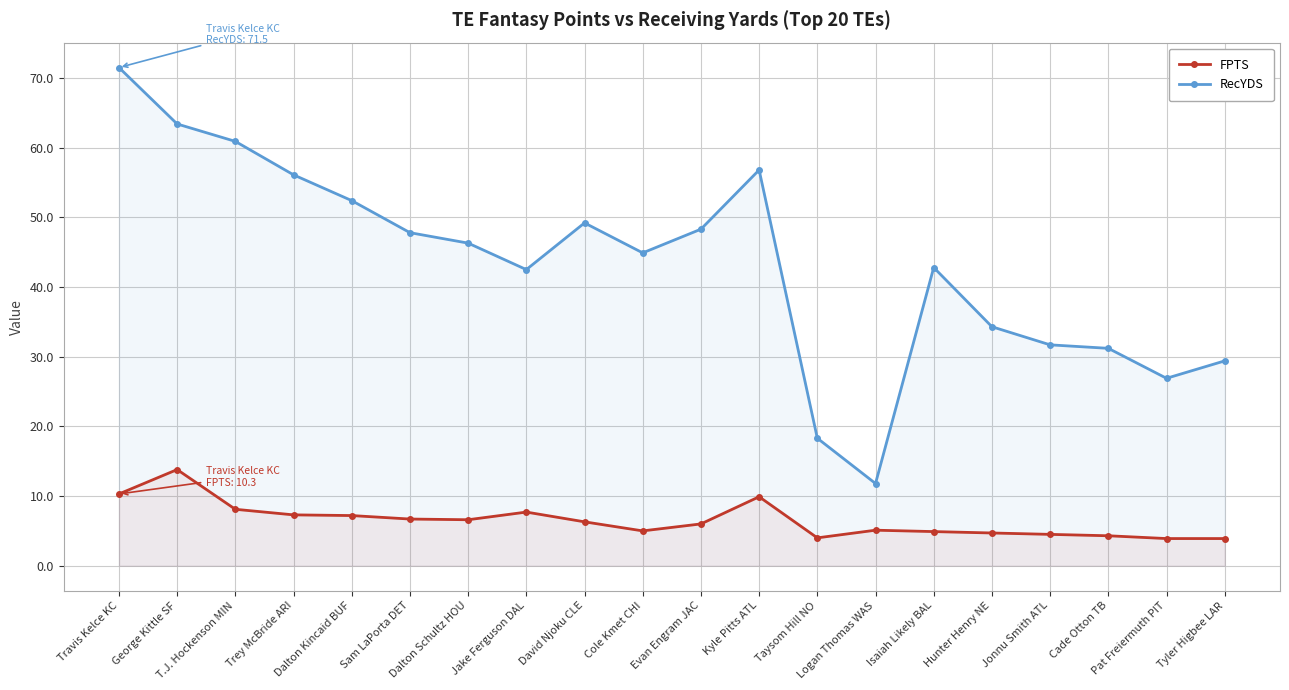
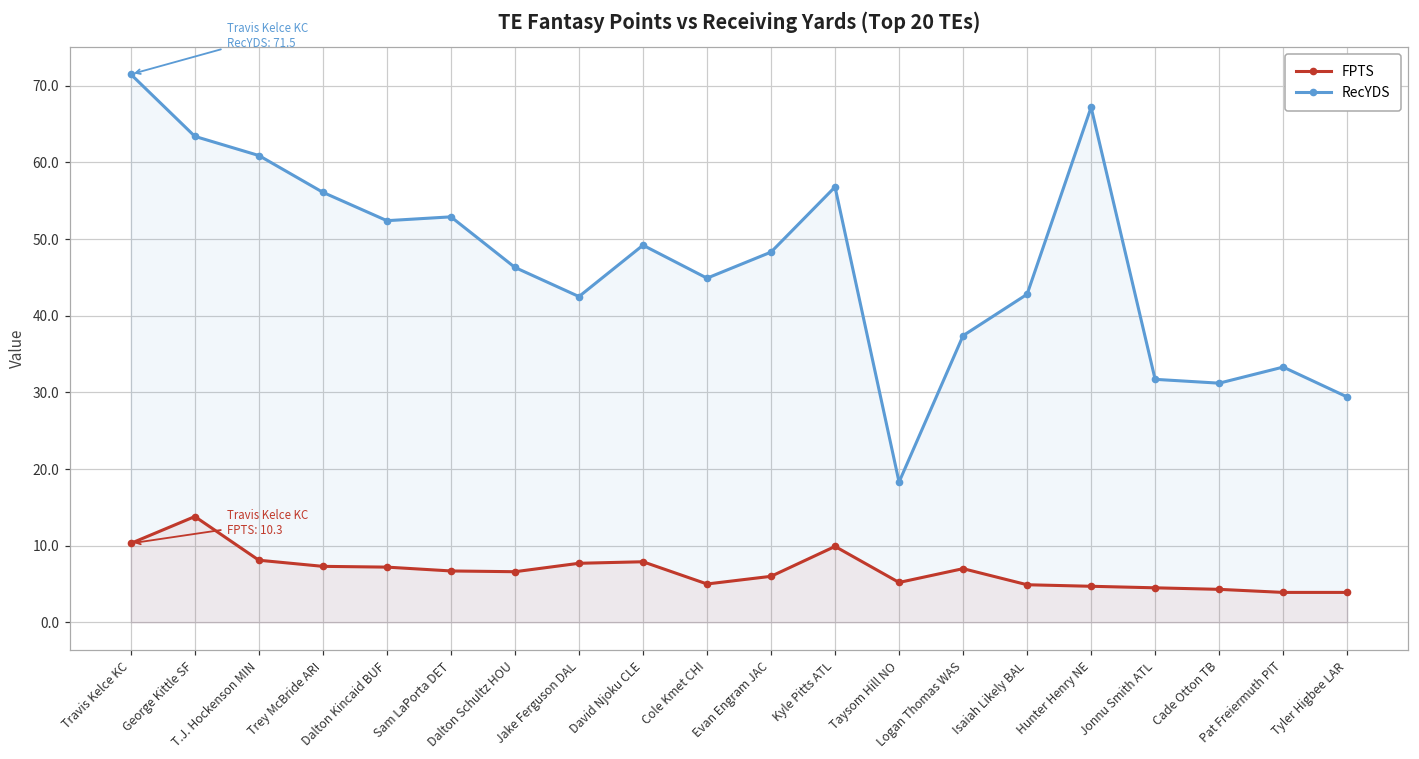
  {
    "FPTS": {
      "Travis Kelce KC": 10,
      "T.J. Hockenson MIN": 8,
      "Trey McBride ARI": 7,
      "Dalton Kincaid BUF": 7,
      "Sam LaPorta DET": 7,
      "Dalton Schultz HOU": 7,
      "Jake Ferguson DAL": 8,
-     "David Njoku CLE": 6,
+     "David Njoku CLE": 8,
      "Cole Kmet CHI": 5,
      "Evan Engram JAC": 6,
      "Kyle Pitts ATL": 10,
-     "Taysom Hill NO": 4,
-     "Logan Thomas WAS": 5,
+     "Taysom Hill NO": 5,
+     "Logan Thomas WAS": 7,
      "Isaiah Likely BAL": 5,
      "Hunter Henry NE": 5,
      "Jonnu Smith ATL": 5,
      "Cade Otton TB": 4,
      "Pat Freiermuth PIT": 4,
      "Tyler Higbee LAR": 4
    },
    "RecYDS": {
      "George Kittle SF": 63,
      "T.J. Hockenson MIN": 61,
      "Trey McBride ARI": 56,
      "Dalton Kincaid BUF": 52,
-     "Sam LaPorta DET": 48,
+     "Sam LaPorta DET": 53,
      "Dalton Schultz HOU": 46,
      "Jake Ferguson DAL": 43,
      "David Njoku CLE": 49,
      "Cole Kmet CHI": 45,
      "Evan Engram JAC": 48,
      "Kyle Pitts ATL": 57,
      "Taysom Hill NO": 18,
-     "Logan Thomas WAS": 12,
+     "Logan Thomas WAS": 37,
      "Isaiah Likely BAL": 43,
-     "Hunter Henry NE": 34,
+     "Hunter Henry NE": 67,
      "Jonnu Smith ATL": 32,
      "Cade Otton TB": 31,
-     "Pat Freiermuth PIT": 27,
+     "Pat Freiermuth PIT": 33,
      "Tyler Higbee LAR": 29
    }
  }
